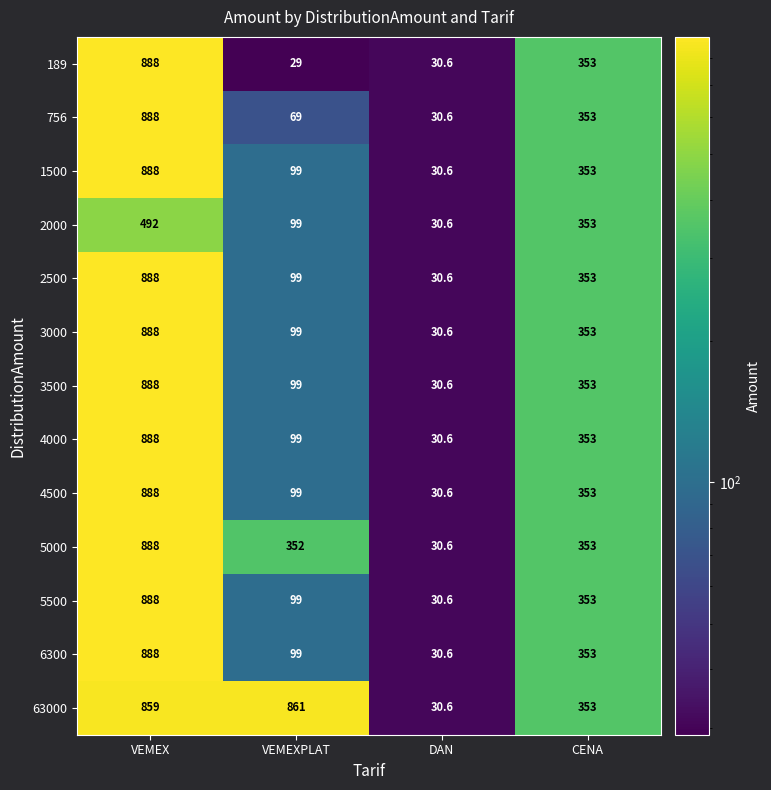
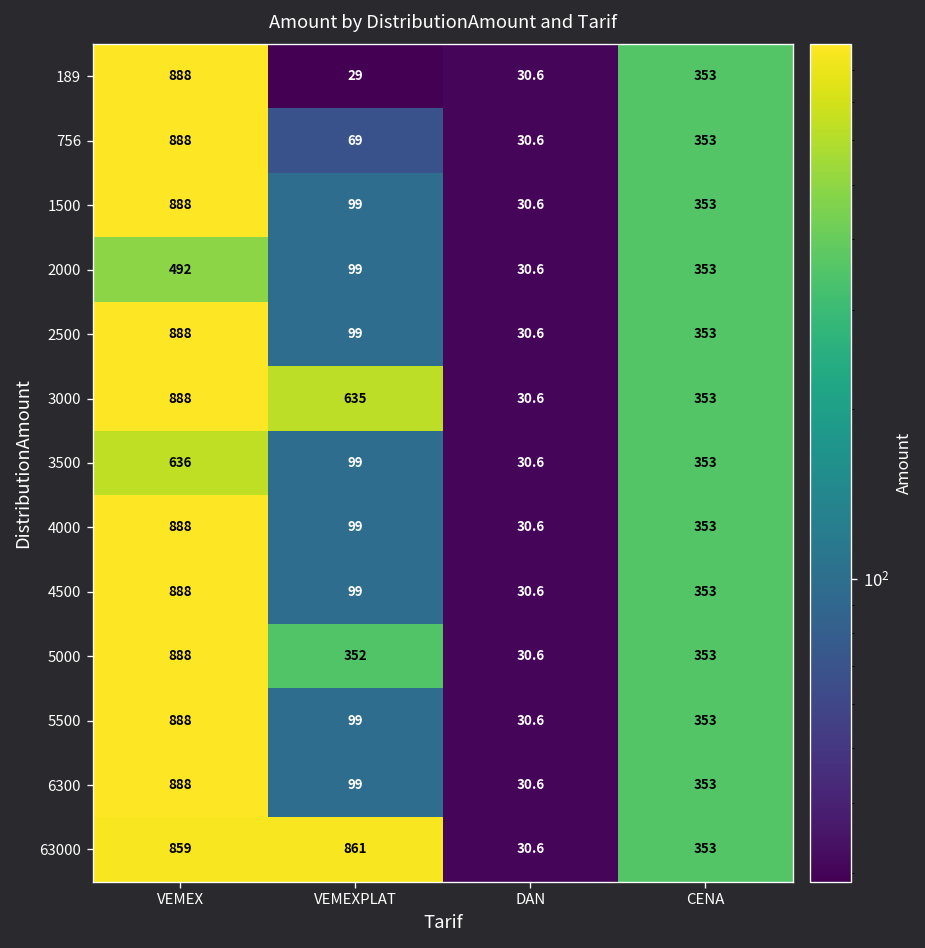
  {
    "189": {
      "VEMEX": 888,
      "VEMEXPLAT": 29,
      "DAN": 30.6,
      "CENA": 353
    },
    "756": {
      "VEMEX": 888,
      "VEMEXPLAT": 69,
      "DAN": 30.6,
      "CENA": 353
    },
    "1500": {
      "VEMEX": 888,
      "VEMEXPLAT": 99,
      "DAN": 30.6,
      "CENA": 353
    },
    "2000": {
      "VEMEX": 492,
      "VEMEXPLAT": 99,
      "DAN": 30.6,
      "CENA": 353
    },
    "2500": {
      "VEMEX": 888,
      "VEMEXPLAT": 99,
      "DAN": 30.6,
      "CENA": 353
    },
    "3000": {
      "VEMEX": 888,
-     "VEMEXPLAT": 99,
+     "VEMEXPLAT": 635,
      "DAN": 30.6,
      "CENA": 353
    },
    "3500": {
-     "VEMEX": 888,
+     "VEMEX": 636,
      "VEMEXPLAT": 99,
      "DAN": 30.6,
      "CENA": 353
    },
    "4000": {
      "VEMEX": 888,
      "VEMEXPLAT": 99,
      "DAN": 30.6,
      "CENA": 353
    },
    "4500": {
      "VEMEX": 888,
      "VEMEXPLAT": 99,
      "DAN": 30.6,
      "CENA": 353
    },
    "5000": {
      "VEMEX": 888,
      "VEMEXPLAT": 352,
      "DAN": 30.6,
      "CENA": 353
    },
    "5500": {
      "VEMEX": 888,
      "VEMEXPLAT": 99,
      "DAN": 30.6,
      "CENA": 353
    },
    "6300": {
      "VEMEX": 888,
      "VEMEXPLAT": 99,
      "DAN": 30.6,
      "CENA": 353
    },
    "63000": {
      "VEMEX": 859,
      "VEMEXPLAT": 861,
      "DAN": 30.6,
      "CENA": 353
    }
  }
